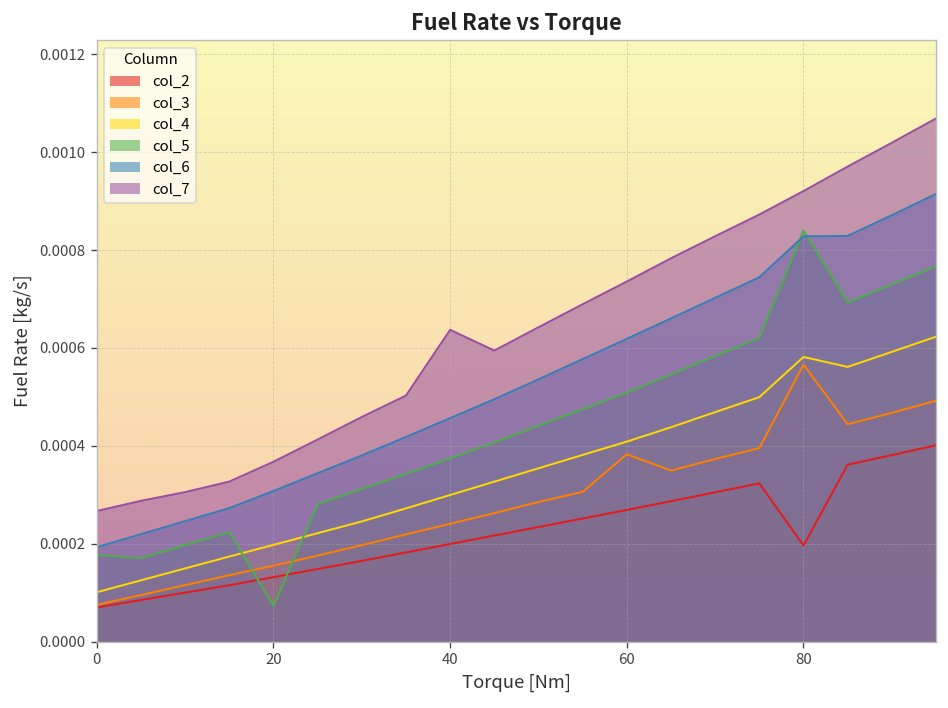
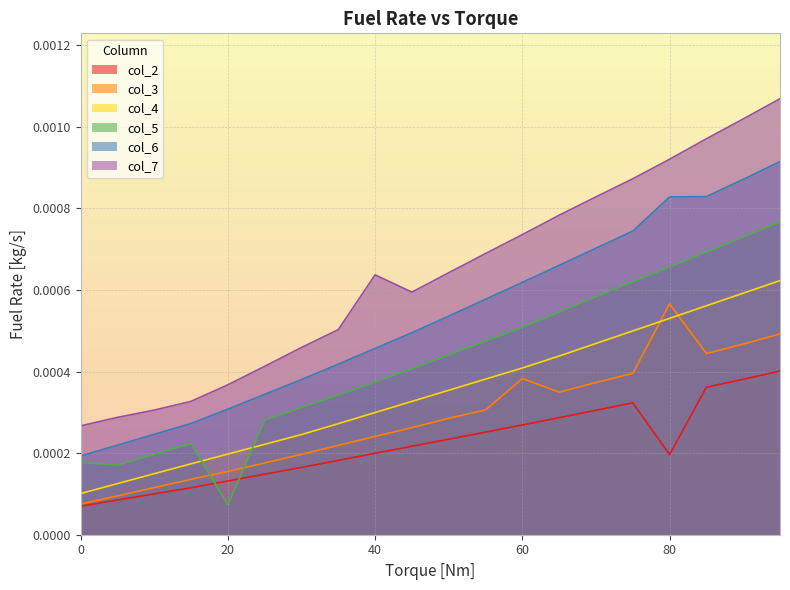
  {
    "col_2": {
      "20": 0.00013,
      "40": 0.00020,
      "60": 0.00027,
      "80": 0.00020
    },
    "col_3": {
      "20": 0.00016,
      "40": 0.00024,
      "60": 0.00038,
      "80": 0.00057
    },
    "col_4": {
      "0": 0.00010,
      "20": 0.00020,
      "40": 0.00030,
      "60": 0.00041,
-     "80": 0.00058
+     "80": 0.00053
    },
    "col_5": {
      "0": 0.00018,
      "20": 0.00007,
      "40": 0.00037,
      "60": 0.00051,
-     "80": 0.00084
+     "80": 0.00066
    },
    "col_6": {
      "0": 0.00019,
      "20": 0.00031,
      "40": 0.00046,
      "60": 0.00062,
      "80": 0.00083
    },
    "col_7": {
      "0": 0.00027,
      "20": 0.00037,
      "40": 0.00064,
      "60": 0.00074,
      "80": 0.00092
    }
  }
